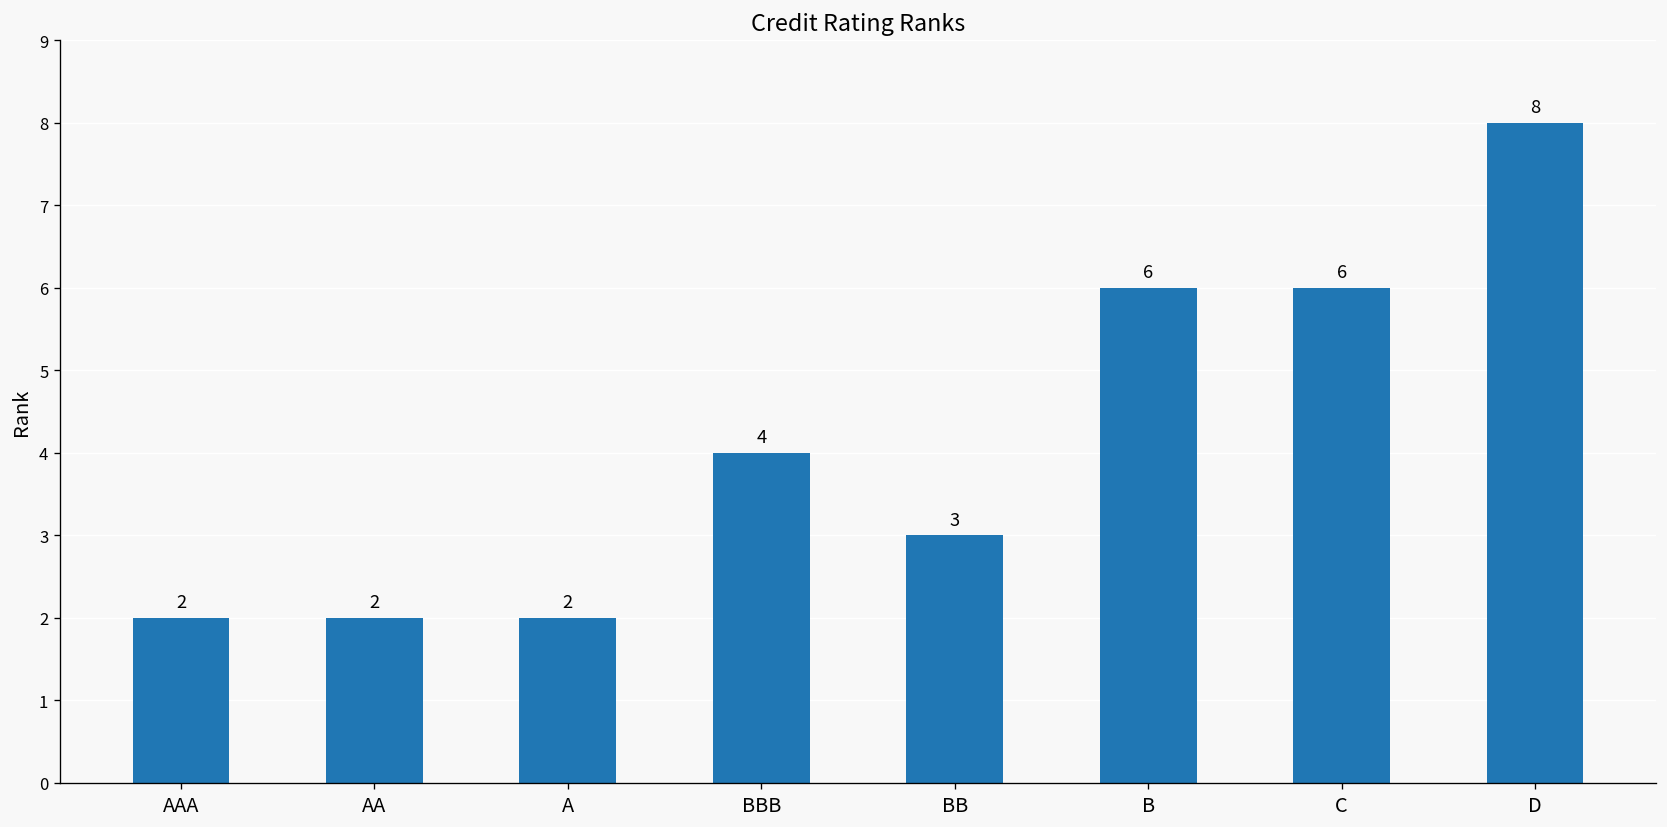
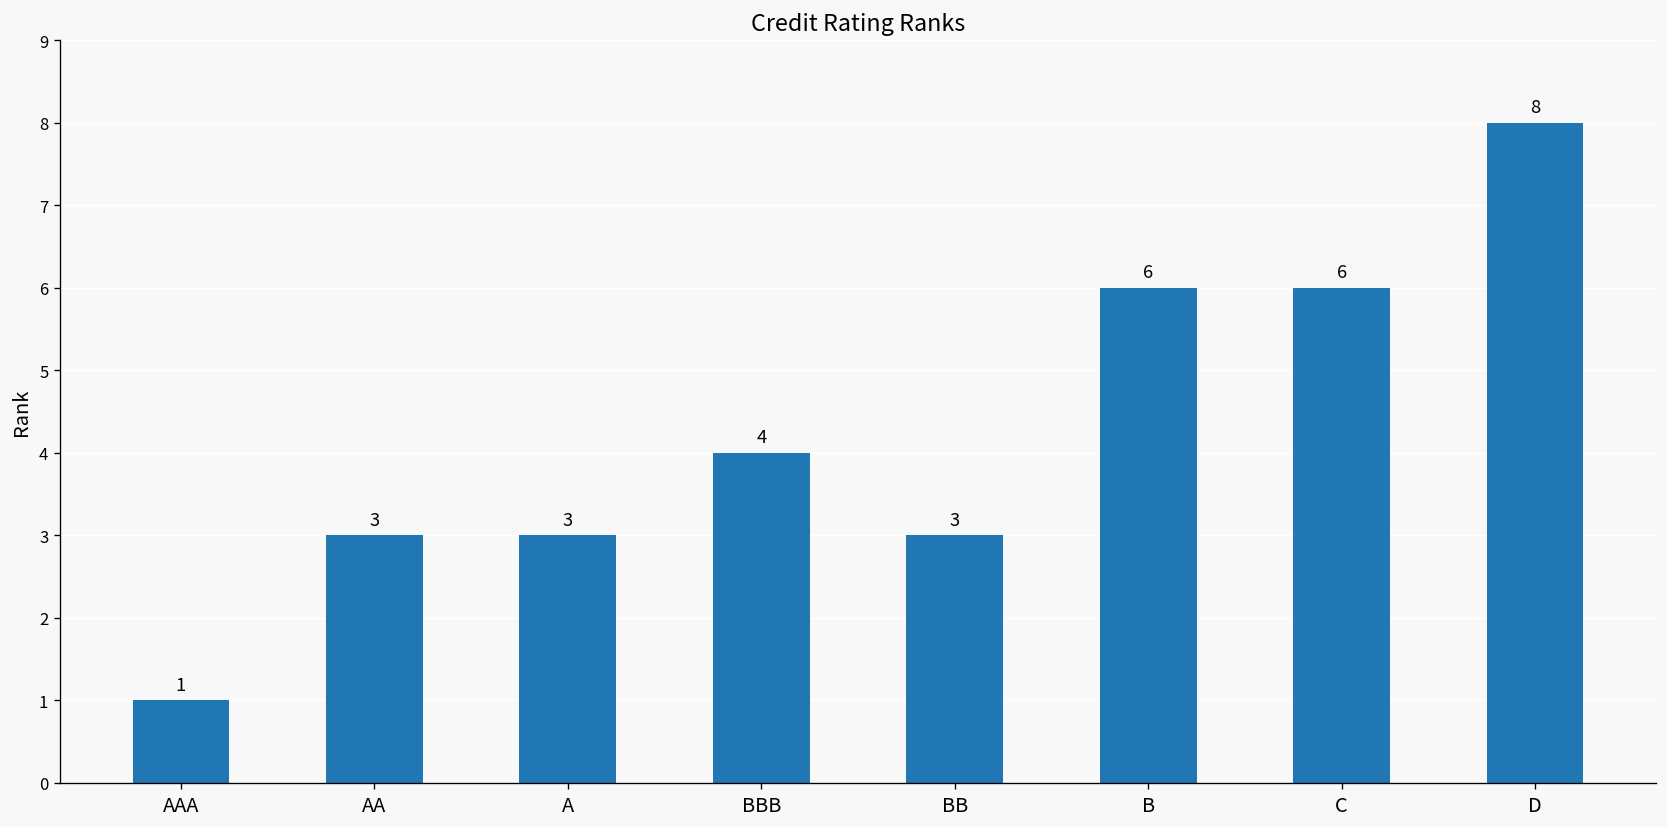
  {
-   "AAA": 2,
-   "AA": 2,
-   "A": 2,
+   "AAA": 1,
+   "AA": 3,
+   "A": 3,
    "BBB": 4,
    "BB": 3,
    "B": 6,
    "C": 6,
    "D": 8
  }
